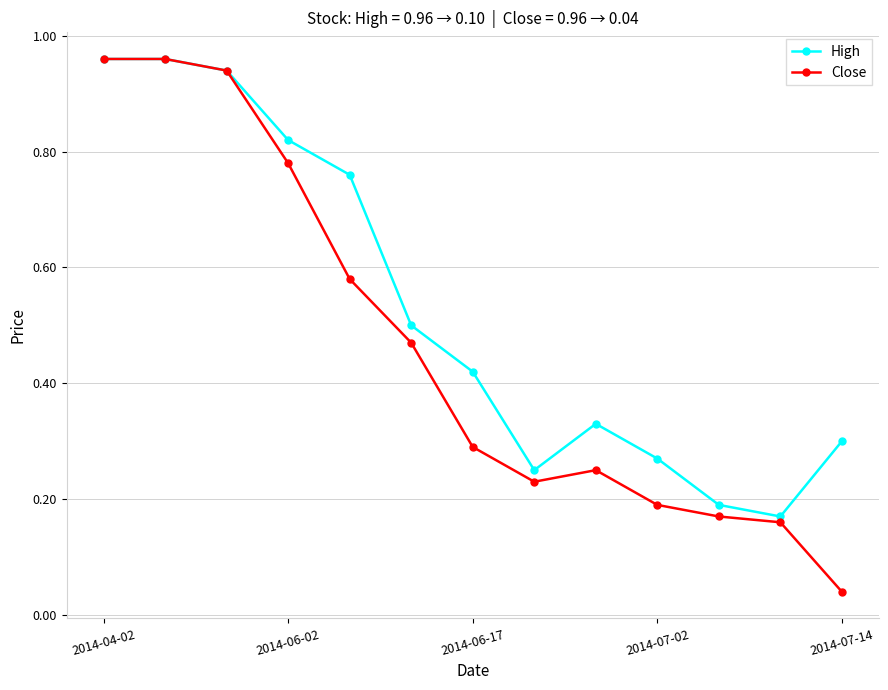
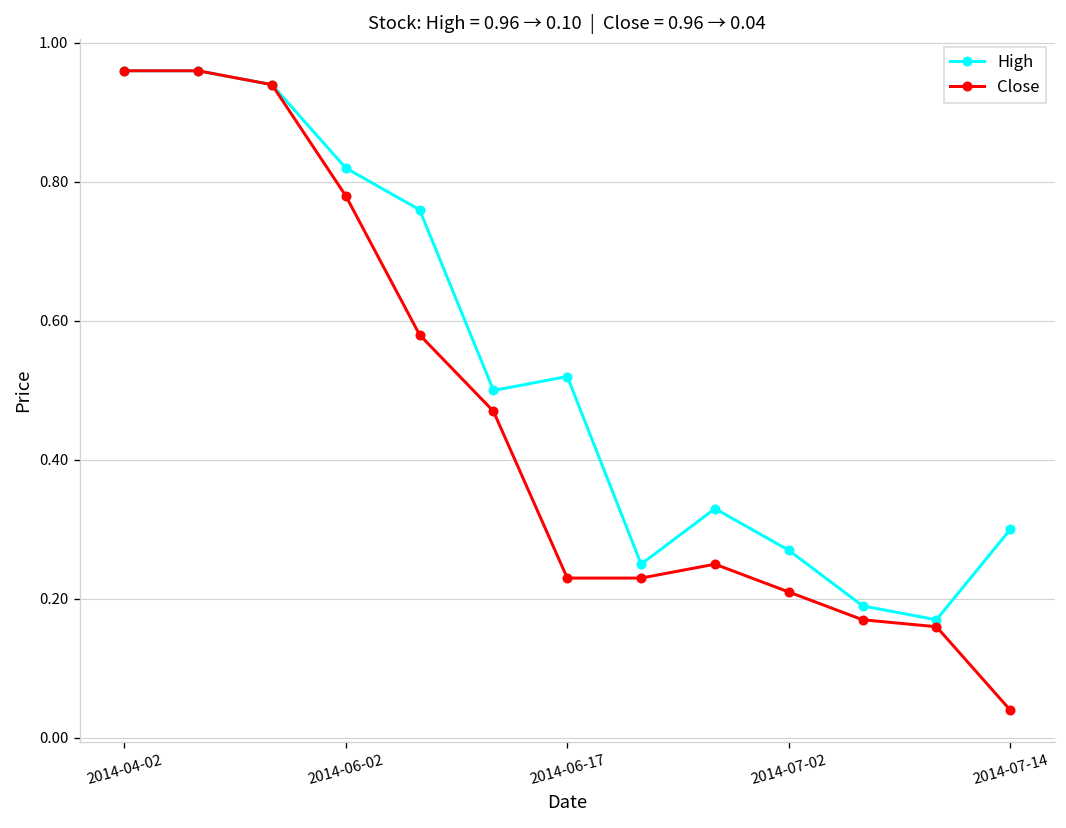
  {
    "High": {
      "2014-06-02": 0.82,
-     "2014-06-17": 0.42,
+     "2014-06-17": 0.52,
      "2014-07-02": 0.27,
      "2014-07-14": 0.30
    },
    "Close": {
      "2014-06-02": 0.78,
-     "2014-06-17": 0.29,
-     "2014-07-02": 0.19,
+     "2014-06-17": 0.23,
+     "2014-07-02": 0.21,
      "2014-07-14": 0.04
    }
  }
